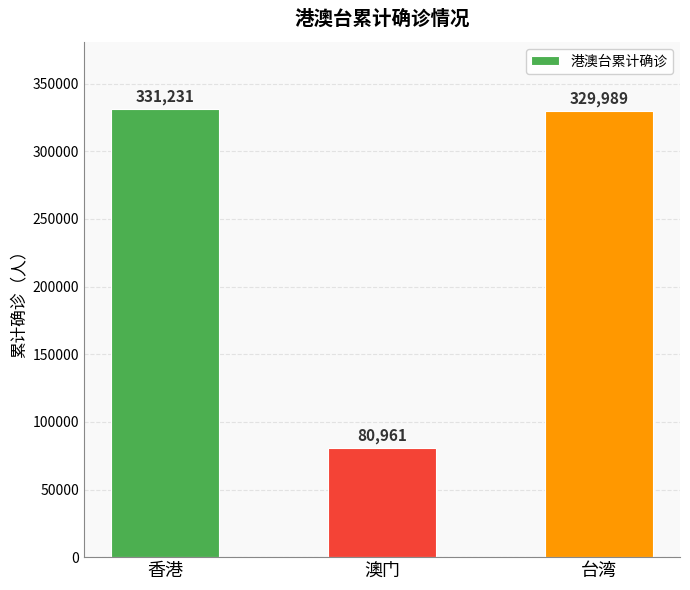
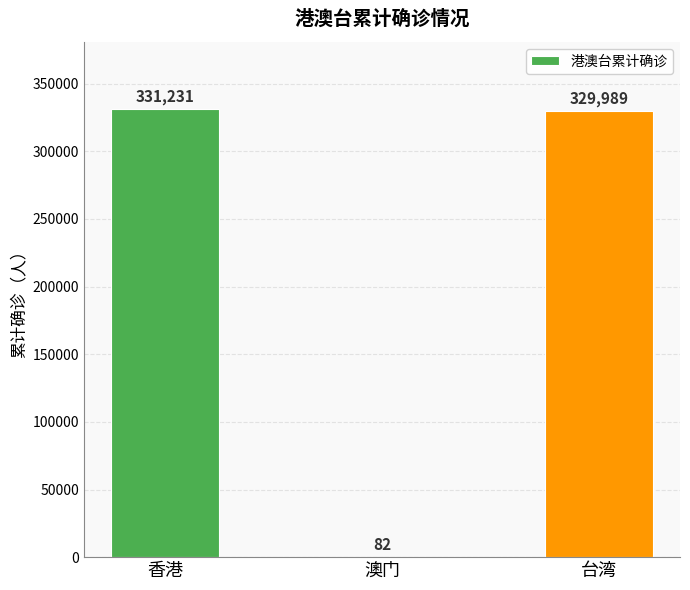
  {
    "香港": "331,231",
-   "澳门": "80,961",
+   "澳门": "82",
    "台湾": "329,989"
  }
